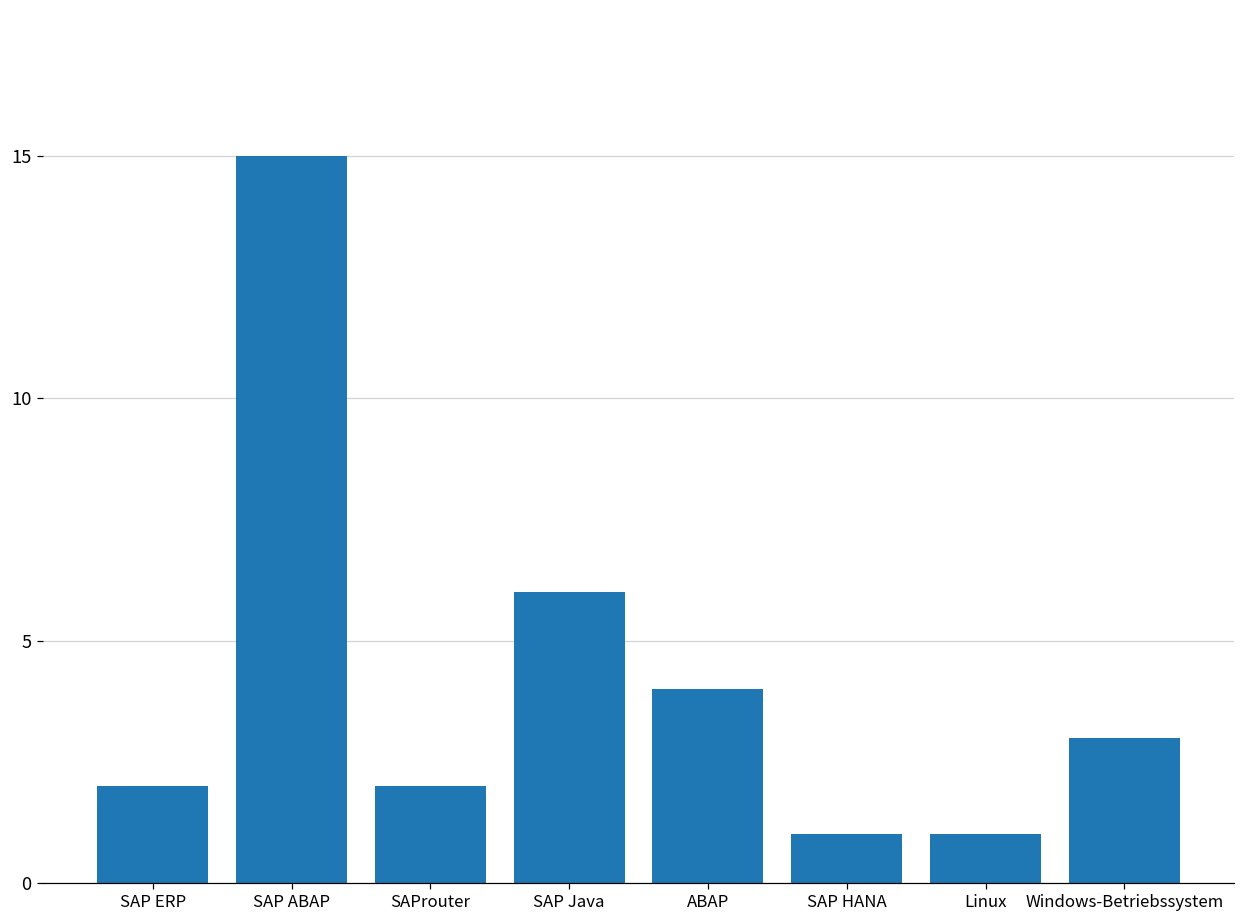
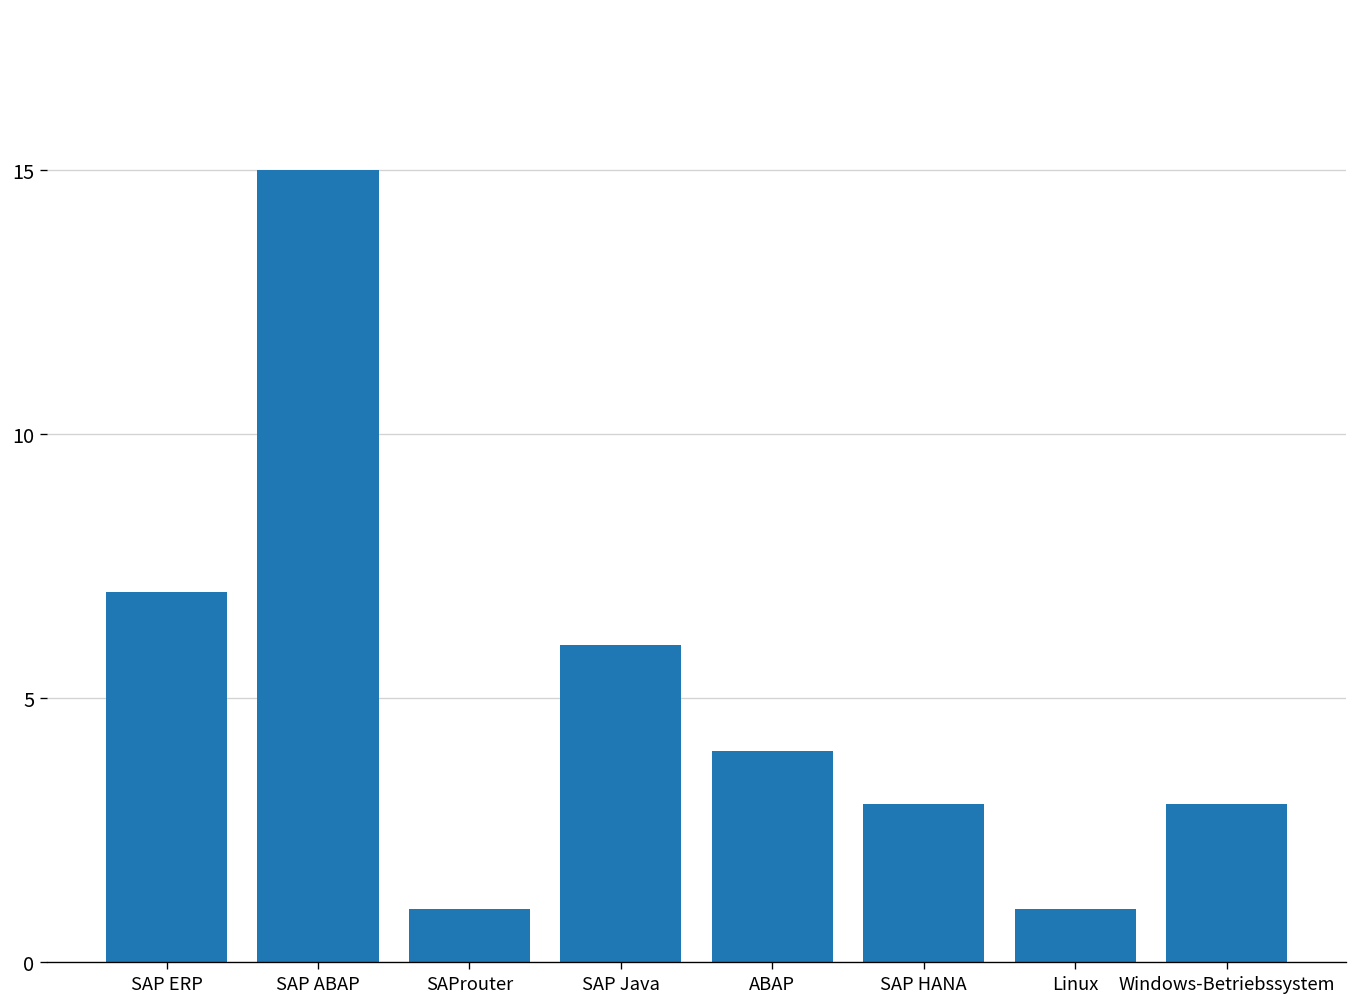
  {
-   "SAP ERP": 2,
+   "SAP ERP": 7,
    "SAP ABAP": 15,
-   "SAProuter": 2,
+   "SAProuter": 1,
    "SAP Java": 6,
    "ABAP": 4,
-   "SAP HANA": 1,
+   "SAP HANA": 3,
    "Linux": 1,
    "Windows-Betriebssystem": 3
  }
